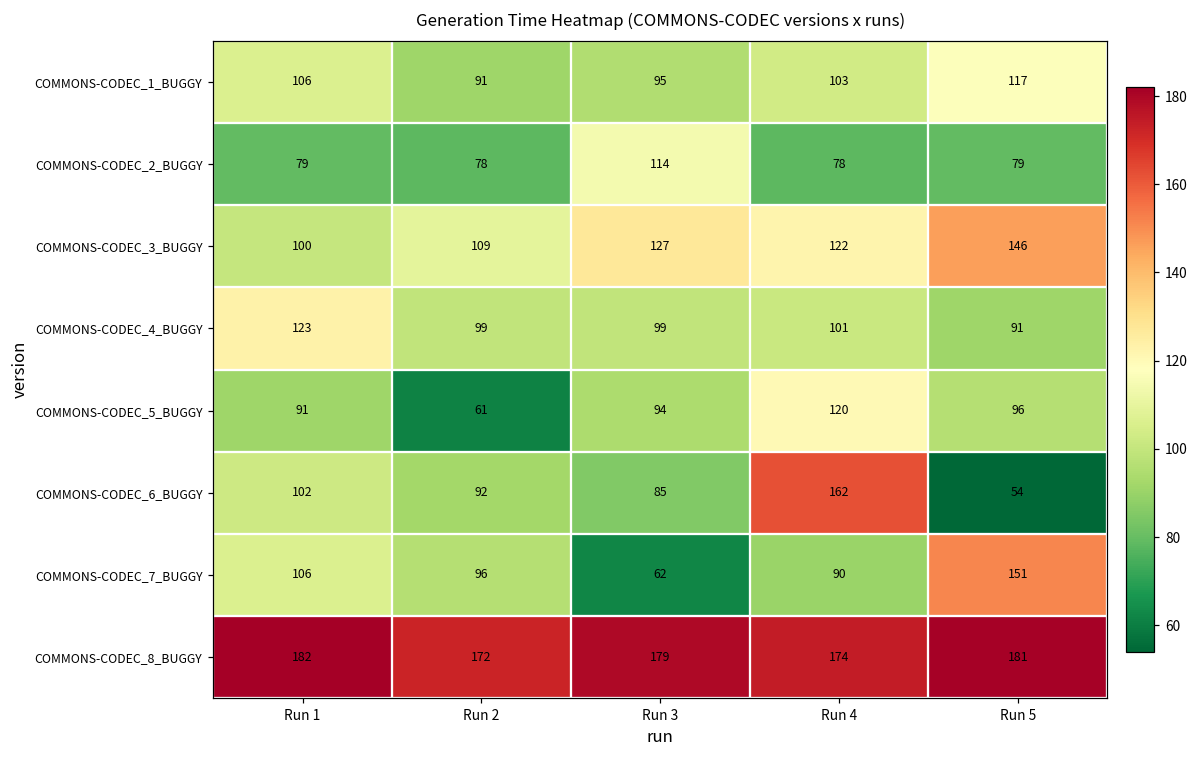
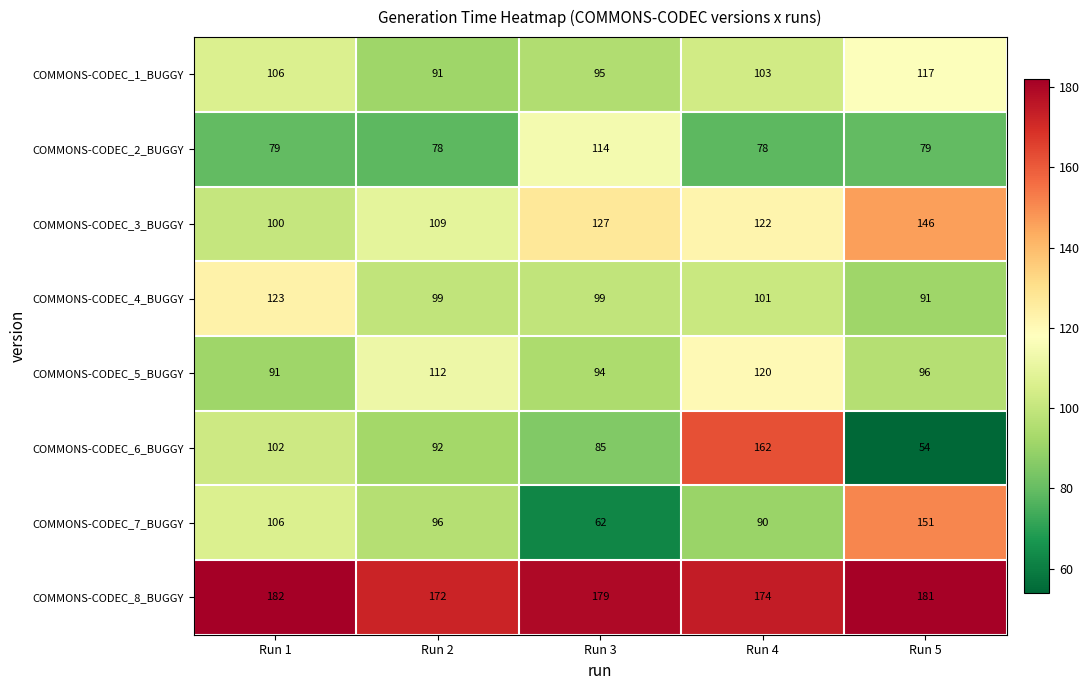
  {
    "COMMONS-CODEC_1_BUGGY": {
      "Run 1": 106,
      "Run 2": 91,
      "Run 3": 95,
      "Run 4": 103,
      "Run 5": 117
    },
    "COMMONS-CODEC_2_BUGGY": {
      "Run 1": 79,
      "Run 2": 78,
      "Run 3": 114,
      "Run 4": 78,
      "Run 5": 79
    },
    "COMMONS-CODEC_3_BUGGY": {
      "Run 1": 100,
      "Run 2": 109,
      "Run 3": 127,
      "Run 4": 122,
      "Run 5": 146
    },
    "COMMONS-CODEC_4_BUGGY": {
      "Run 1": 123,
      "Run 2": 99,
      "Run 3": 99,
      "Run 4": 101,
      "Run 5": 91
    },
    "COMMONS-CODEC_5_BUGGY": {
      "Run 1": 91,
-     "Run 2": 61,
+     "Run 2": 112,
      "Run 3": 94,
      "Run 4": 120,
      "Run 5": 96
    },
    "COMMONS-CODEC_6_BUGGY": {
      "Run 1": 102,
      "Run 2": 92,
      "Run 3": 85,
      "Run 4": 162,
      "Run 5": 54
    },
    "COMMONS-CODEC_7_BUGGY": {
      "Run 1": 106,
      "Run 2": 96,
      "Run 3": 62,
      "Run 4": 90,
      "Run 5": 151
    },
    "COMMONS-CODEC_8_BUGGY": {
      "Run 1": 182,
      "Run 2": 172,
      "Run 3": 179,
      "Run 4": 174,
      "Run 5": 181
    }
  }
